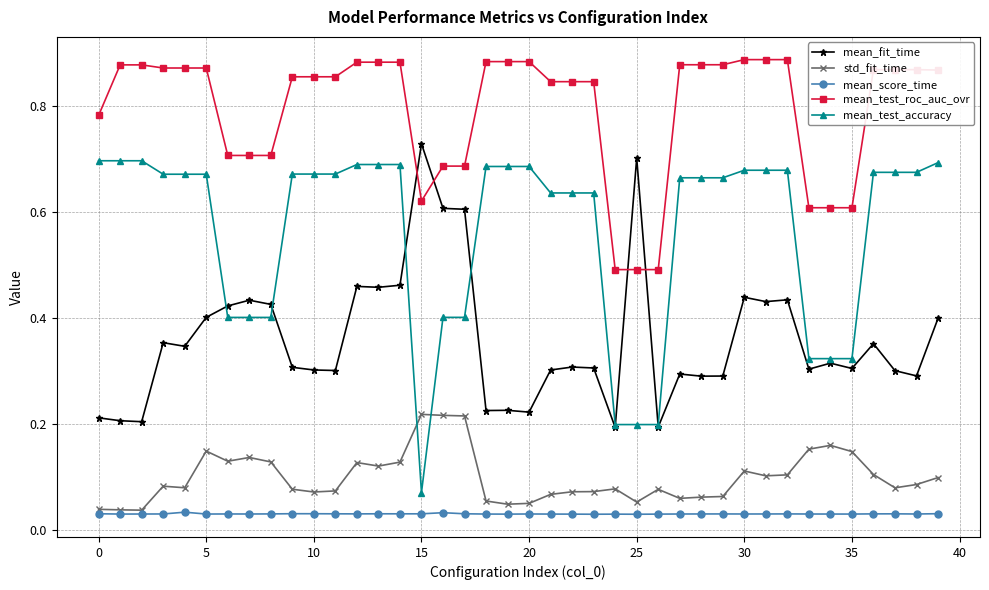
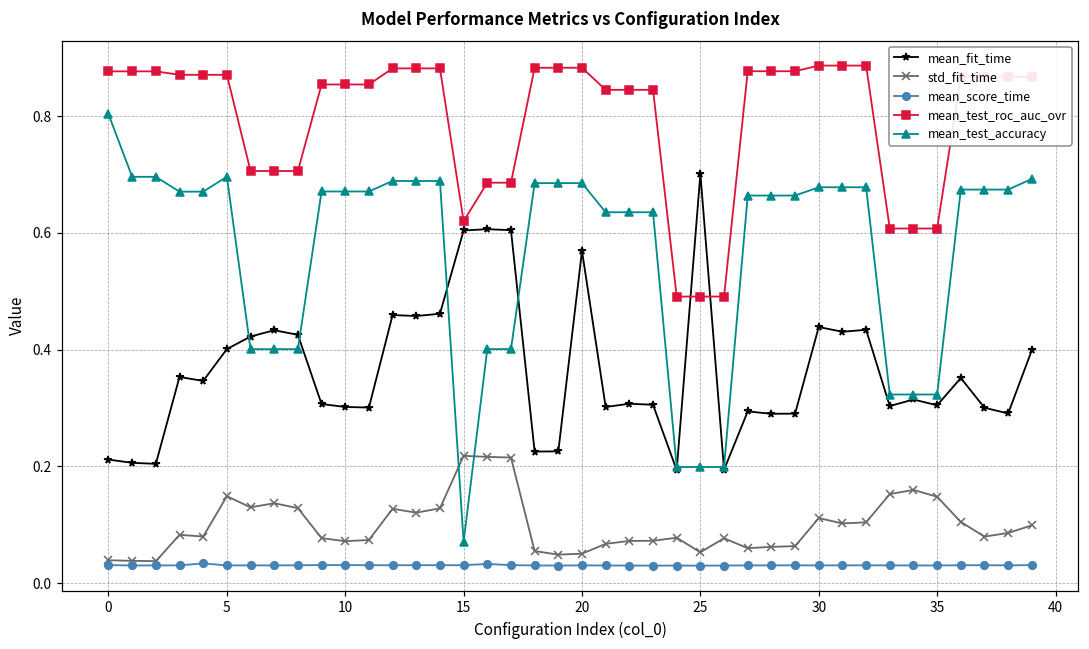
  {
    "mean_fit_time": {
      "0": 0.21,
      "5": 0.40,
      "10": 0.30,
-     "15": 0.73,
-     "20": 0.22,
+     "15": 0.60,
+     "20": 0.57,
      "25": 0.70,
      "30": 0.44,
      "35": 0.30
    },
    "std_fit_time": {
      "0": 0.04,
      "5": 0.15,
      "10": 0.07,
      "15": 0.22,
      "20": 0.05,
      "25": 0.05,
      "30": 0.11,
      "35": 0.15
    },
    "mean_score_time": {
      "0": 0.03,
      "5": 0.03,
      "10": 0.03,
      "15": 0.03,
      "20": 0.03,
      "25": 0.03,
      "30": 0.03,
      "35": 0.03
    },
    "mean_test_roc_auc_ovr": {
-     "0": 0.78,
+     "0": 0.88,
      "5": 0.87,
      "10": 0.85,
      "15": 0.62,
      "20": 0.88,
      "25": 0.49,
      "30": 0.89,
      "35": 0.61
    },
    "mean_test_accuracy": {
-     "0": 0.70,
-     "5": 0.67,
+     "0": 0.80,
+     "5": 0.70,
      "10": 0.67,
      "15": 0.07,
      "20": 0.69,
      "25": 0.20,
      "30": 0.68,
      "35": 0.32
    }
  }
